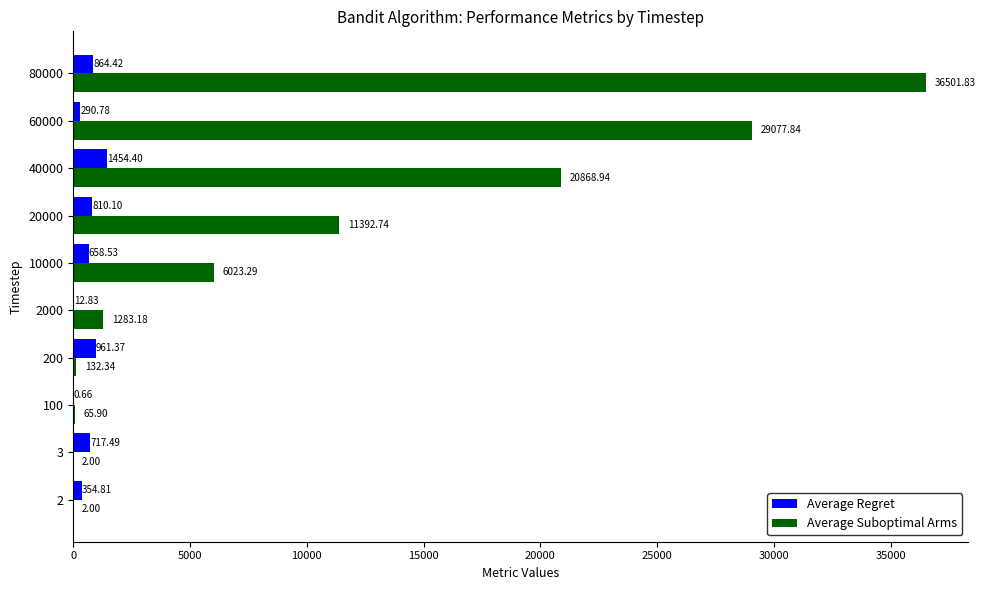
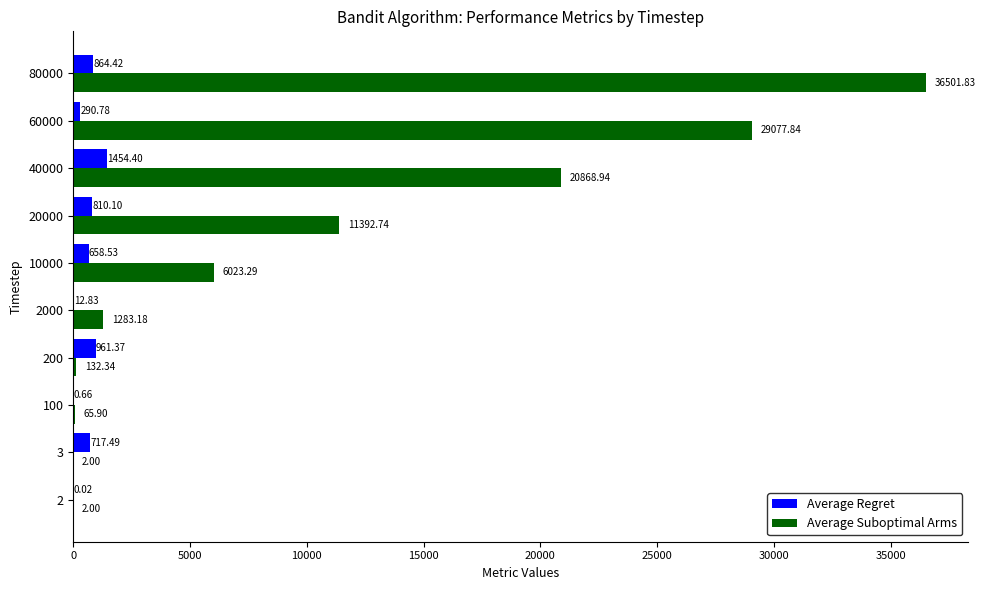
  {
    "Average Regret": {
      "80000": 864.42,
      "60000": 290.78,
      "40000": 1454.40,
      "20000": 810.10,
      "10000": 658.53,
      "2000": 12.83,
      "200": 961.37,
      "100": 0.66,
      "3": 717.49,
-     "2": 354.81
+     "2": 0.02
    },
    "Average Suboptimal Arms": {
      "80000": 36501.83,
      "60000": 29077.84,
      "40000": 20868.94,
      "20000": 11392.74,
      "10000": 6023.29,
      "2000": 1283.18,
      "200": 132.34,
      "100": 65.90,
      "3": 2.00,
      "2": 2.00
    }
  }
